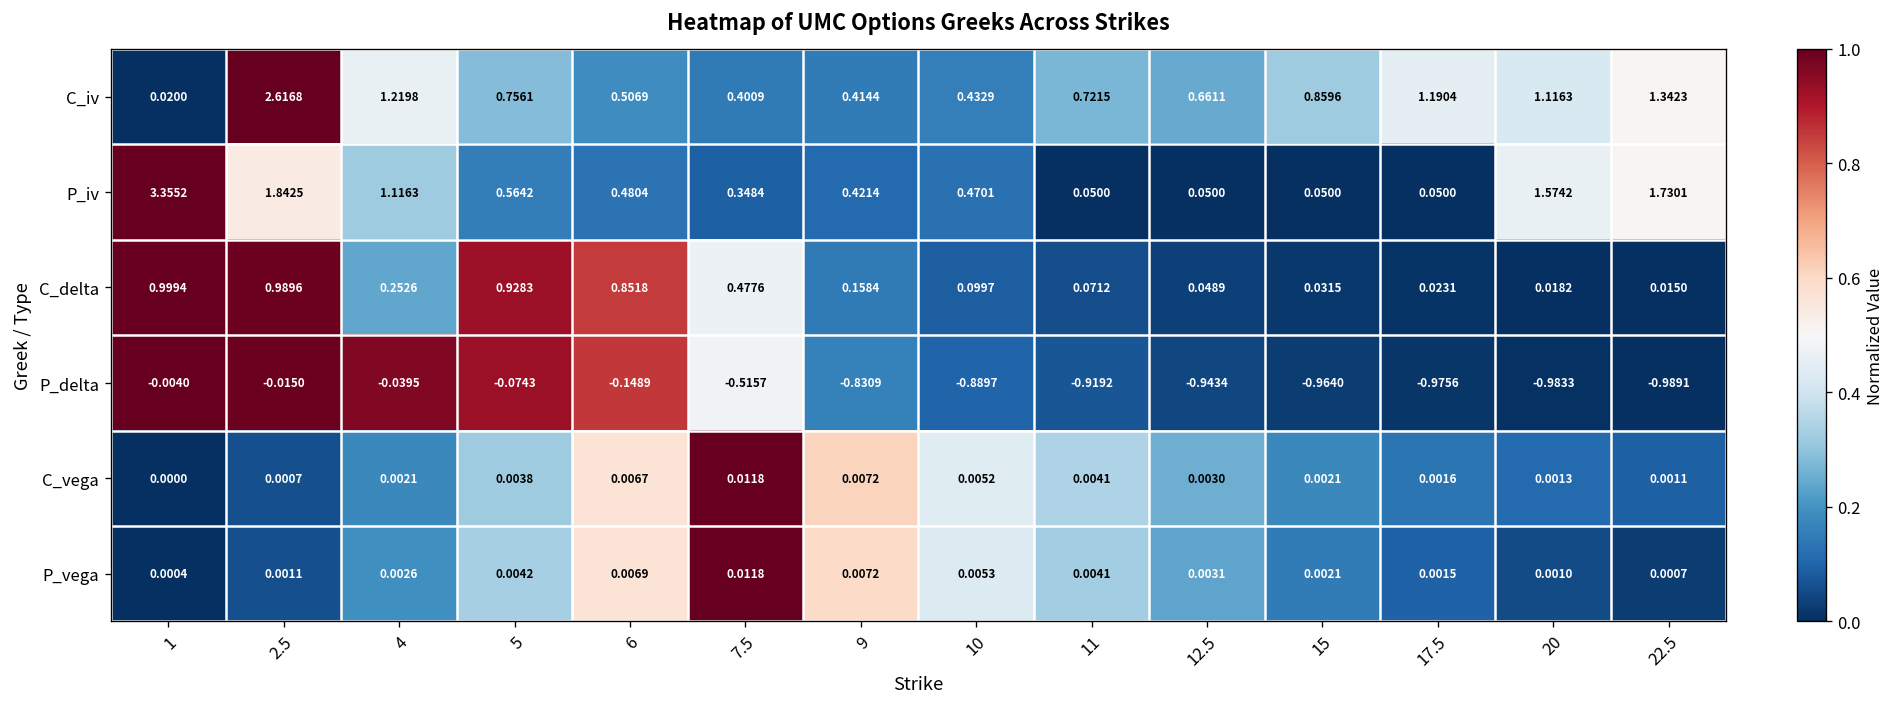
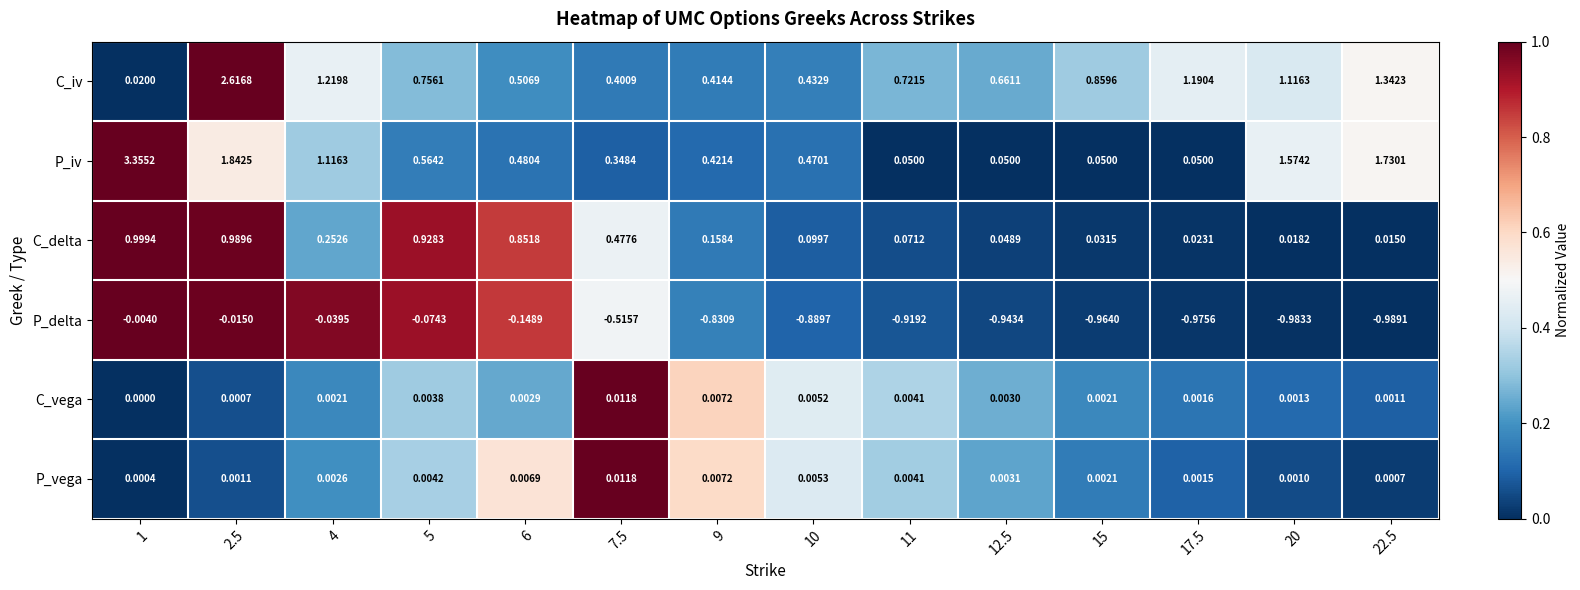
  {
    "C_iv": {
      "1": 0.0200,
      "2.5": 2.6168,
      "4": 1.2198,
      "5": 0.7561,
      "6": 0.5069,
      "7.5": 0.4009,
      "9": 0.4144,
      "10": 0.4329,
      "11": 0.7215,
      "12.5": 0.6611,
      "15": 0.8596,
      "17.5": 1.1904,
      "20": 1.1163,
      "22.5": 1.3423
    },
    "P_iv": {
      "1": 3.3552,
      "2.5": 1.8425,
      "4": 1.1163,
      "5": 0.5642,
      "6": 0.4804,
      "7.5": 0.3484,
      "9": 0.4214,
      "10": 0.4701,
      "11": 0.0500,
      "12.5": 0.0500,
      "15": 0.0500,
      "17.5": 0.0500,
      "20": 1.5742,
      "22.5": 1.7301
    },
    "C_delta": {
      "1": 0.9994,
      "2.5": 0.9896,
      "4": 0.2526,
      "5": 0.9283,
      "6": 0.8518,
      "7.5": 0.4776,
      "9": 0.1584,
      "10": 0.0997,
      "11": 0.0712,
      "12.5": 0.0489,
      "15": 0.0315,
      "17.5": 0.0231,
      "20": 0.0182,
      "22.5": 0.0150
    },
    "P_delta": {
      "1": -0.0040,
      "2.5": -0.0150,
      "4": -0.0395,
      "5": -0.0743,
      "6": -0.1489,
      "7.5": -0.5157,
      "9": -0.8309,
      "10": -0.8897,
      "11": -0.9192,
      "12.5": -0.9434,
      "15": -0.9640,
      "17.5": -0.9756,
      "20": -0.9833,
      "22.5": -0.9891
    },
    "C_vega": {
      "1": 0.0000,
      "2.5": 0.0007,
      "4": 0.0021,
      "5": 0.0038,
-     "6": 0.0067,
+     "6": 0.0029,
      "7.5": 0.0118,
      "9": 0.0072,
      "10": 0.0052,
      "11": 0.0041,
      "12.5": 0.0030,
      "15": 0.0021,
      "17.5": 0.0016,
      "20": 0.0013,
      "22.5": 0.0011
    },
    "P_vega": {
      "1": 0.0004,
      "2.5": 0.0011,
      "4": 0.0026,
      "5": 0.0042,
      "6": 0.0069,
      "7.5": 0.0118,
      "9": 0.0072,
      "10": 0.0053,
      "11": 0.0041,
      "12.5": 0.0031,
      "15": 0.0021,
      "17.5": 0.0015,
      "20": 0.0010,
      "22.5": 0.0007
    }
  }
